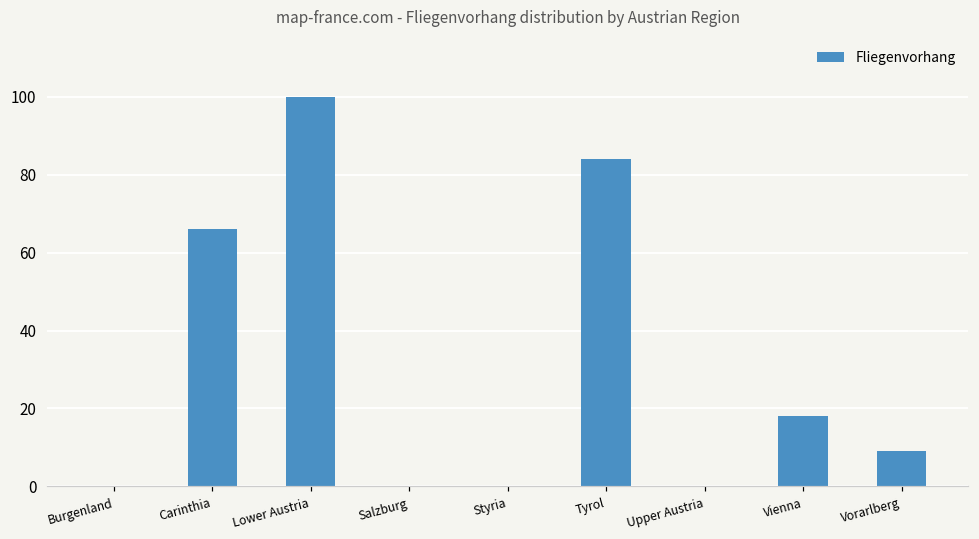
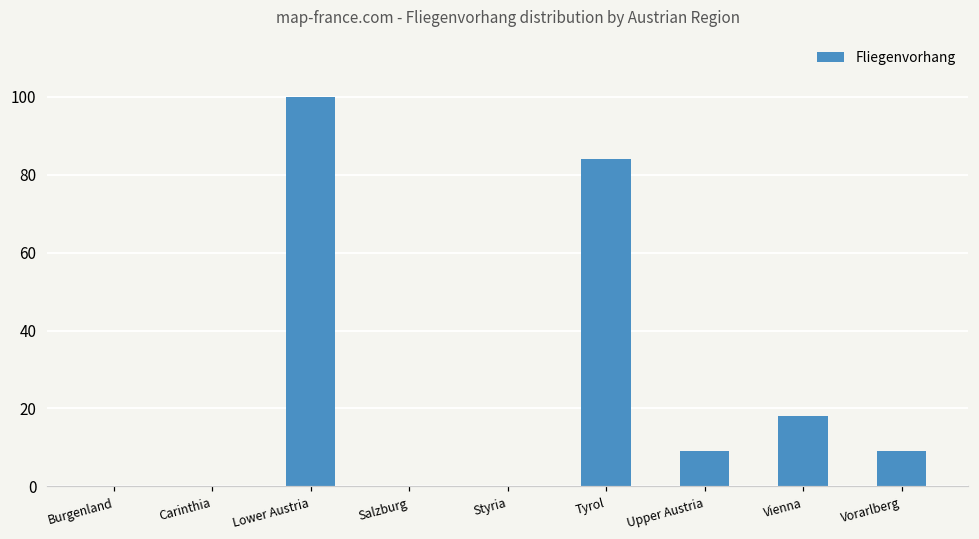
  {
    "Burgenland": 0,
-   "Carinthia": 66,
+   "Carinthia": 0,
    "Lower Austria": 100,
    "Salzburg": 0,
    "Styria": 0,
    "Tyrol": 84,
-   "Upper Austria": 0,
+   "Upper Austria": 9,
    "Vienna": 18,
    "Vorarlberg": 9
  }
